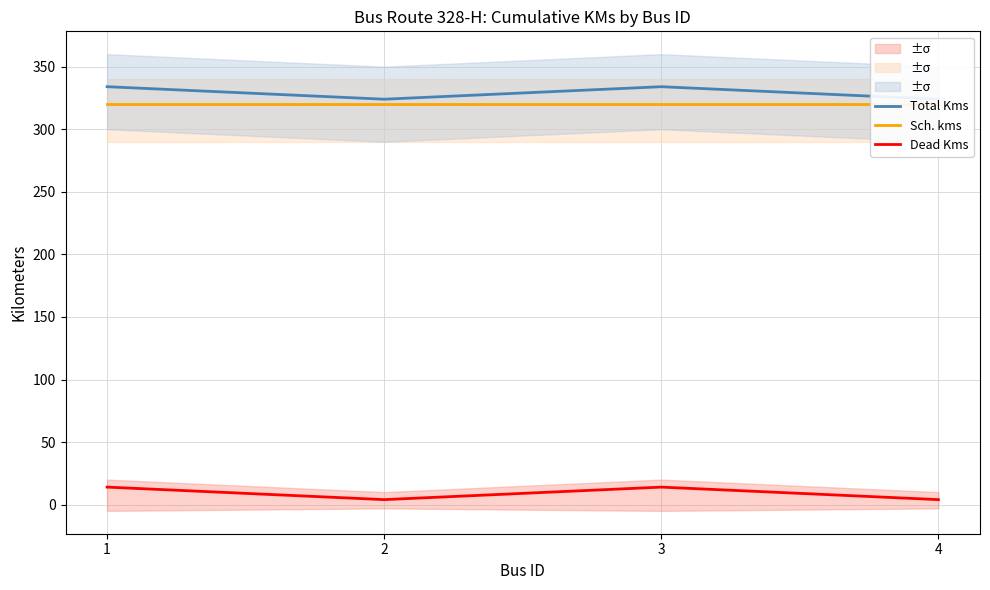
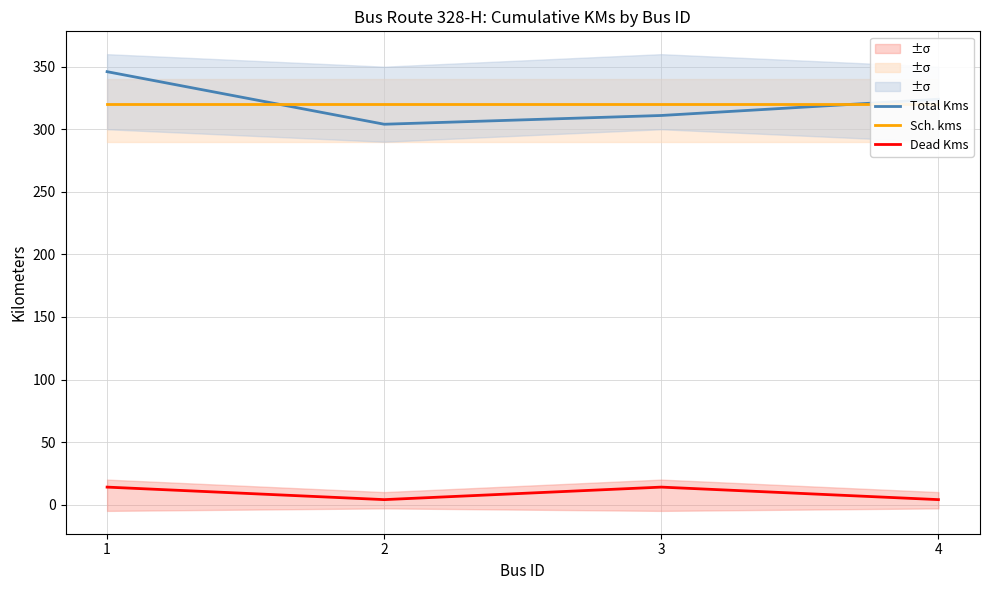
  {
    "Total Kms": {
-     "1": 334,
-     "2": 324,
-     "3": 334
+     "1": 346,
+     "2": 304,
+     "3": 311
    },
    "Sch. kms": {
      "1": 320,
      "2": 320,
      "3": 320
    },
    "Dead Kms": {
      "1": 14,
      "2": 4,
      "3": 14,
      "4": 4
    }
  }
